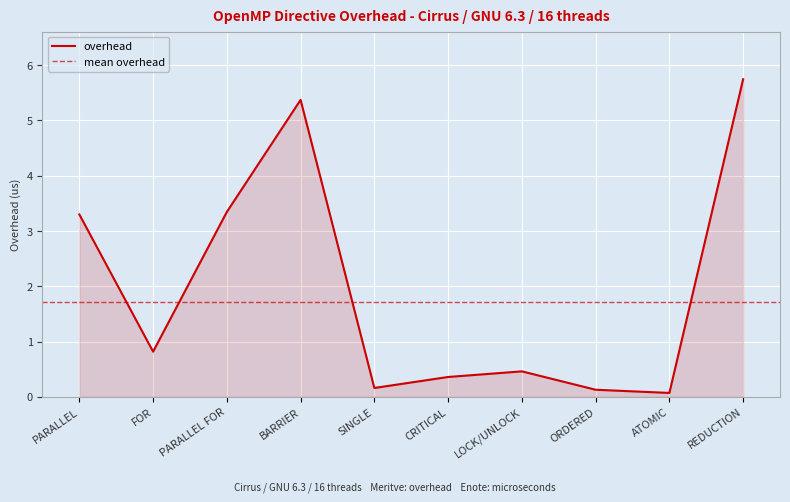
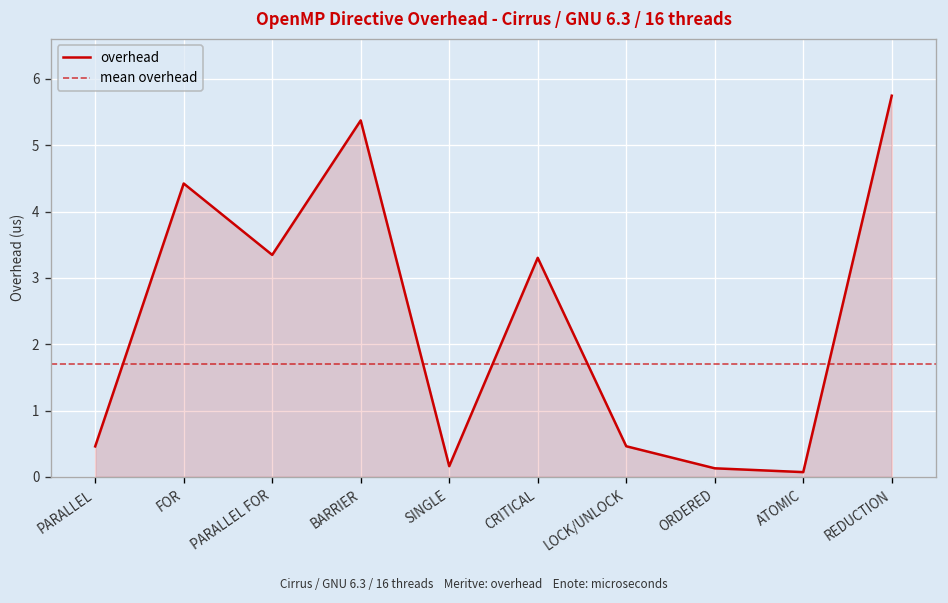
  {
-   "PARALLEL": 3.3,
-   "FOR": 0.8,
+   "PARALLEL": 0.5,
+   "FOR": 4.4,
    "PARALLEL FOR": 3.3,
    "BARRIER": 5.4,
    "SINGLE": 0.2,
-   "CRITICAL": 0.4,
+   "CRITICAL": 3.3,
    "LOCK/UNLOCK": 0.5,
    "ORDERED": 0.1,
    "ATOMIC": 0.1,
    "REDUCTION": 5.7
  }
